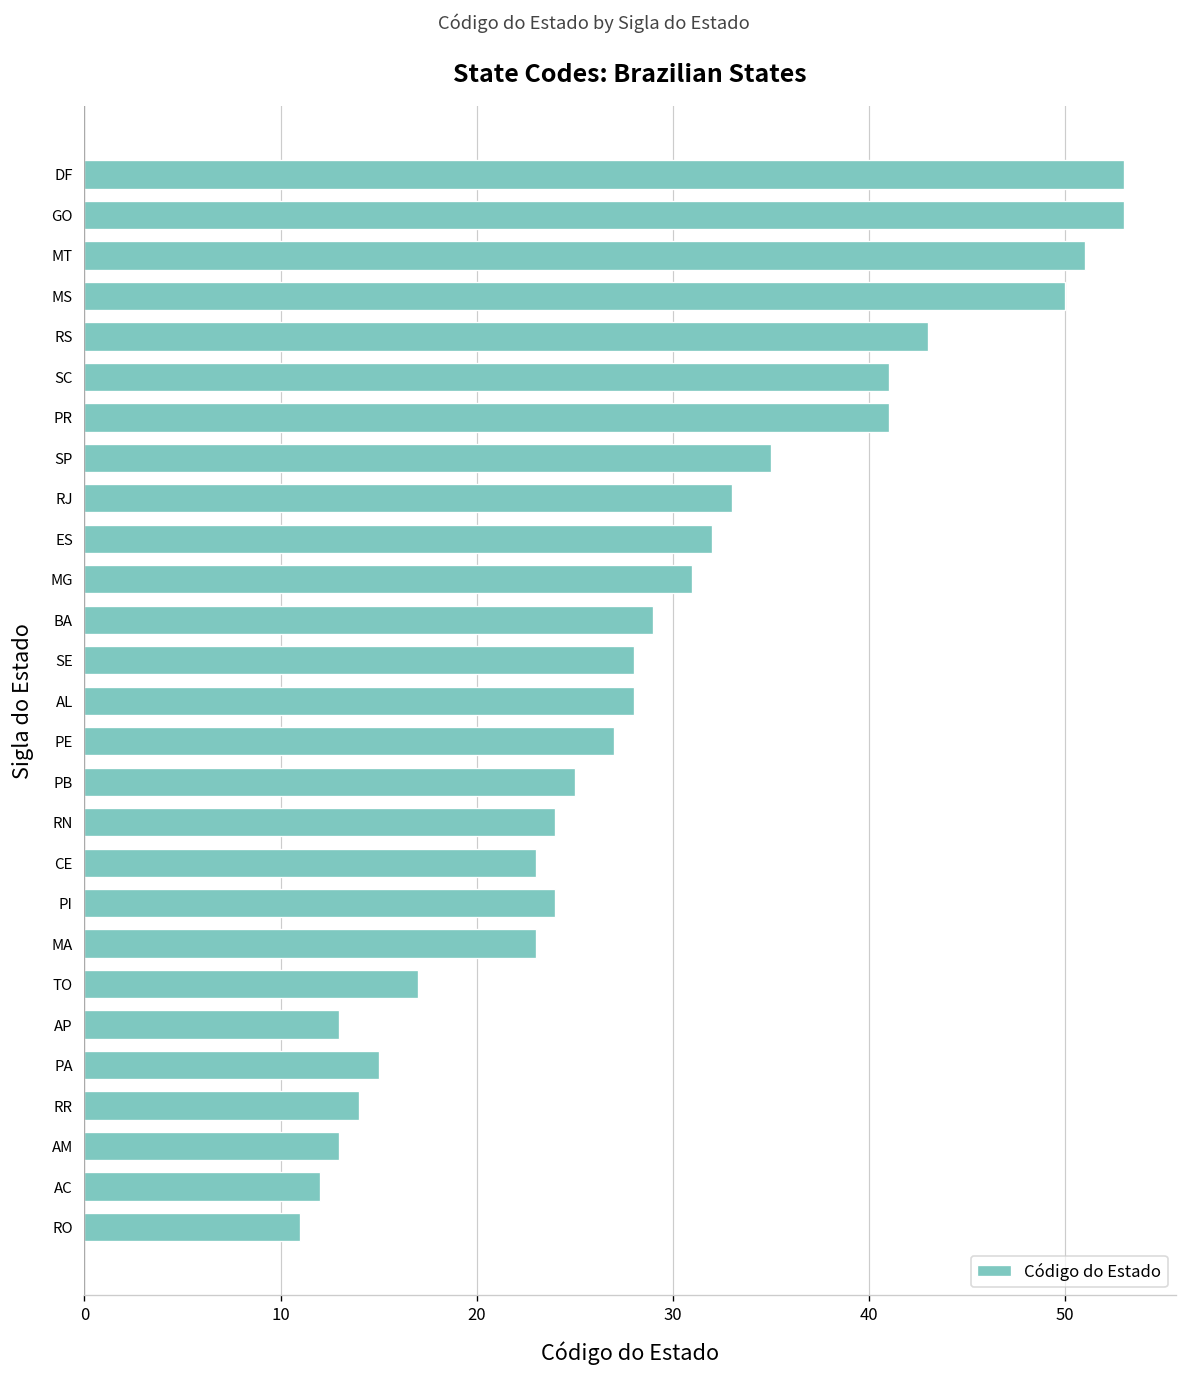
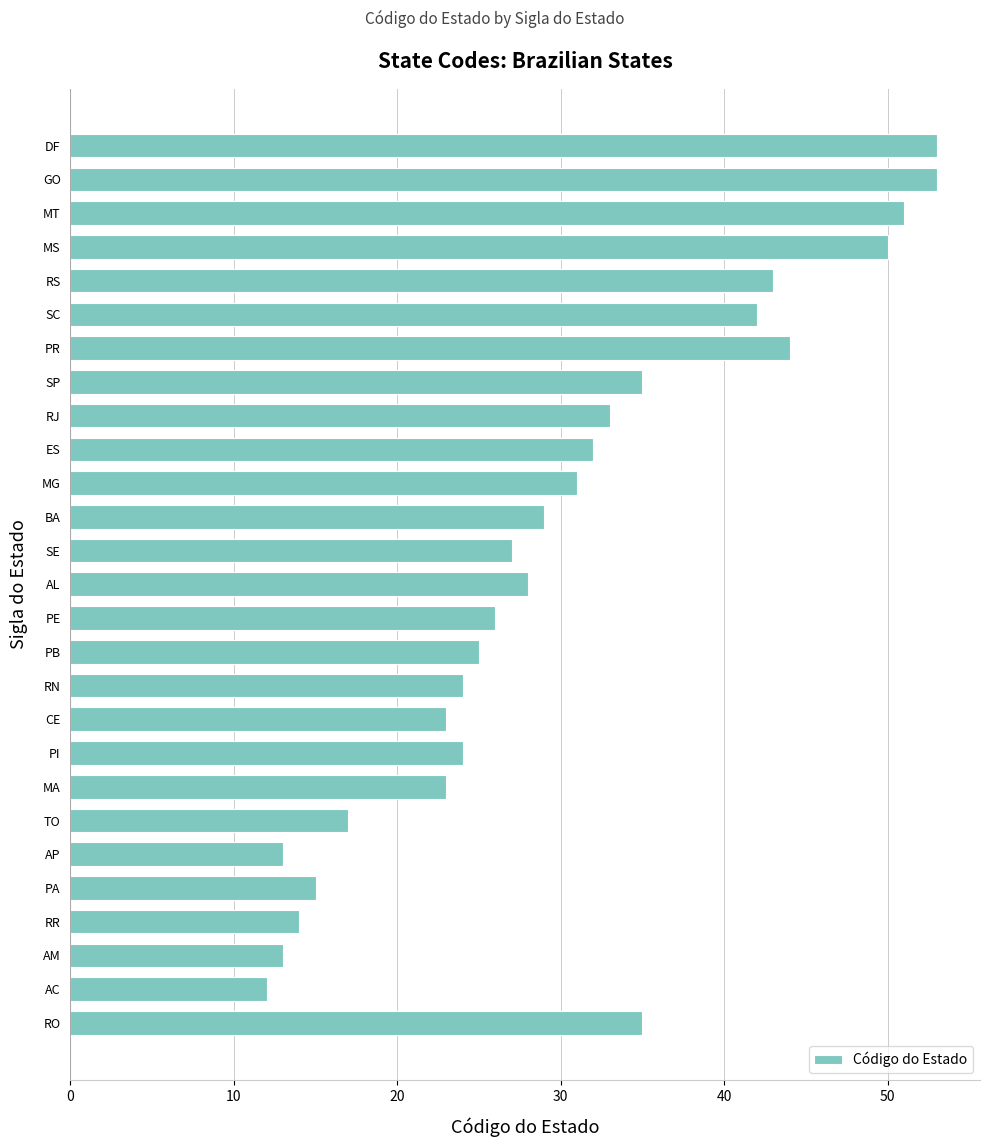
  {
    "DF": 53,
    "GO": 53,
    "MT": 51,
    "MS": 50,
    "RS": 43,
-   "SC": 41,
-   "PR": 41,
+   "SC": 42,
+   "PR": 44,
    "SP": 35,
    "RJ": 33,
    "ES": 32,
    "MG": 31,
    "BA": 29,
-   "SE": 28,
+   "SE": 27,
    "AL": 28,
-   "PE": 27,
+   "PE": 26,
    "PB": 25,
    "RN": 24,
    "CE": 23,
    "PI": 24,
    "MA": 23,
    "TO": 17,
    "AP": 13,
    "PA": 15,
    "RR": 14,
    "AM": 13,
    "AC": 12,
-   "RO": 11
+   "RO": 35
  }
